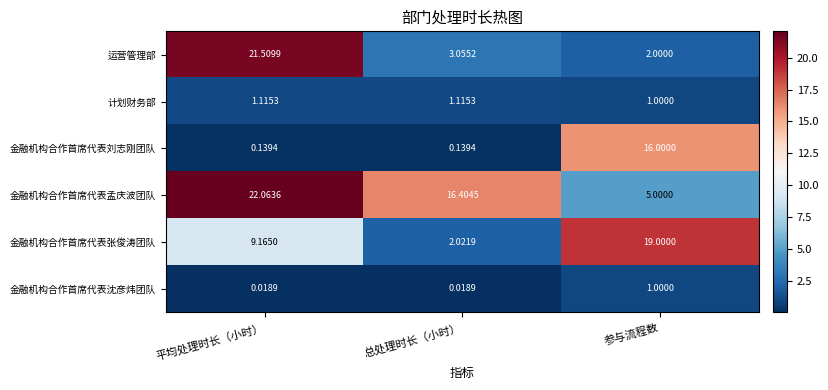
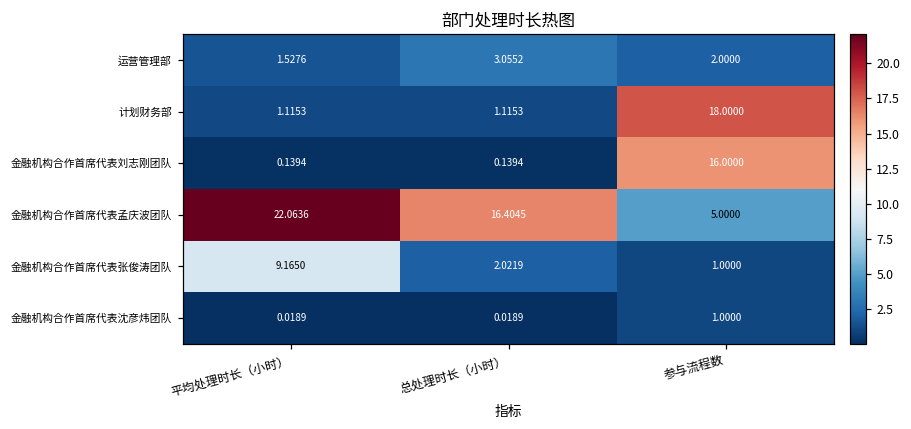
  {
    "运营管理部": {
-     "平均处理时长（小时）": 21.5099,
+     "平均处理时长（小时）": 1.5276,
      "总处理时长（小时）": 3.0552,
      "参与流程数": 2.0000
    },
    "计划财务部": {
      "平均处理时长（小时）": 1.1153,
      "总处理时长（小时）": 1.1153,
-     "参与流程数": 1.0000
+     "参与流程数": 18.0000
    },
    "金融机构合作首席代表刘志刚团队": {
      "平均处理时长（小时）": 0.1394,
      "总处理时长（小时）": 0.1394,
      "参与流程数": 16.0000
    },
    "金融机构合作首席代表孟庆波团队": {
      "平均处理时长（小时）": 22.0636,
      "总处理时长（小时）": 16.4045,
      "参与流程数": 5.0000
    },
    "金融机构合作首席代表张俊涛团队": {
      "平均处理时长（小时）": 9.1650,
      "总处理时长（小时）": 2.0219,
-     "参与流程数": 19.0000
+     "参与流程数": 1.0000
    },
    "金融机构合作首席代表沈彦炜团队": {
      "平均处理时长（小时）": 0.0189,
      "总处理时长（小时）": 0.0189,
      "参与流程数": 1.0000
    }
  }
